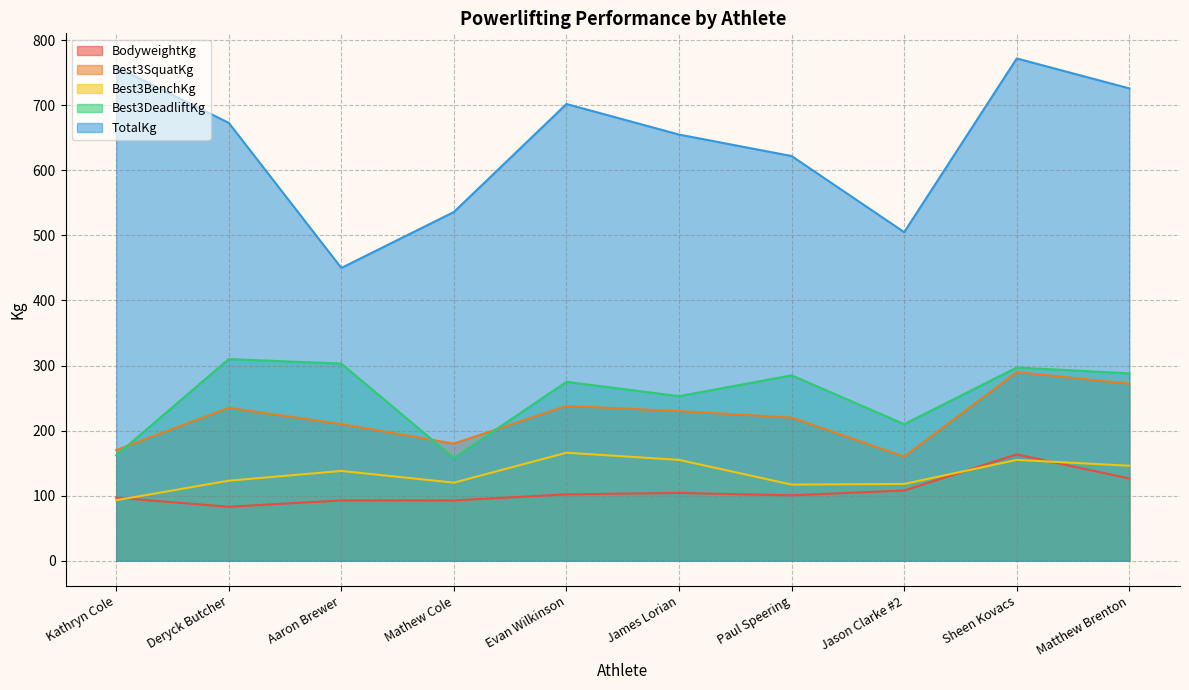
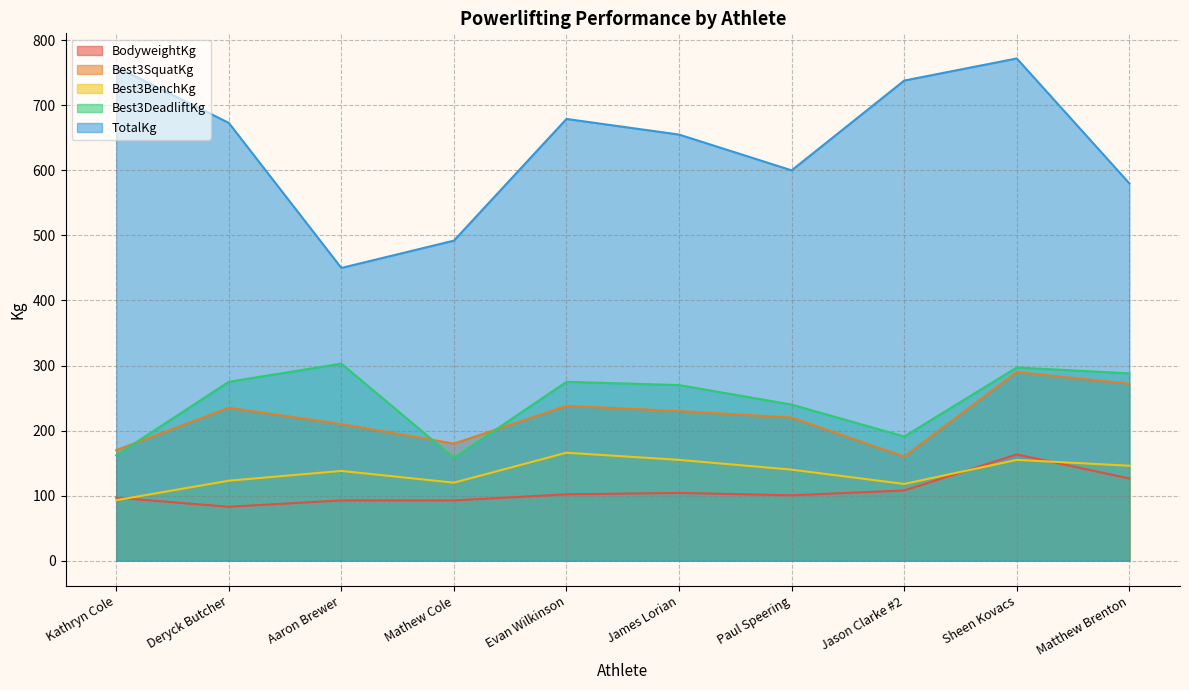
  {
    "Best3BenchKg": {
      "Deryck Butcher": 120,
      "Aaron Brewer": 140,
      "Mathew Cole": 120,
      "Evan Wilkinson": 170,
      "James Lorian": 160,
-     "Paul Speering": 120,
+     "Paul Speering": 140,
      "Jason Clarke #2": 120,
      "Sheen Kovacs": 160,
      "Matthew Brenton": 150
    },
    "Best3DeadliftKg": {
      "Kathryn Cole": 160,
-     "Deryck Butcher": 310,
+     "Deryck Butcher": 280,
      "Aaron Brewer": 300,
      "Mathew Cole": 160,
      "Evan Wilkinson": 280,
-     "James Lorian": 250,
-     "Paul Speering": 290,
-     "Jason Clarke #2": 210,
+     "James Lorian": 270,
+     "Paul Speering": 240,
+     "Jason Clarke #2": 190,
      "Sheen Kovacs": 300,
      "Matthew Brenton": 290
    },
    "TotalKg": {
      "Deryck Butcher": 670,
      "Aaron Brewer": 450,
-     "Mathew Cole": 540,
-     "Evan Wilkinson": 700,
+     "Mathew Cole": 490,
+     "Evan Wilkinson": 680,
      "James Lorian": 660,
-     "Paul Speering": 620,
-     "Jason Clarke #2": 510,
+     "Paul Speering": 600,
+     "Jason Clarke #2": 740,
      "Sheen Kovacs": 770,
-     "Matthew Brenton": 730
+     "Matthew Brenton": 580
    }
  }
